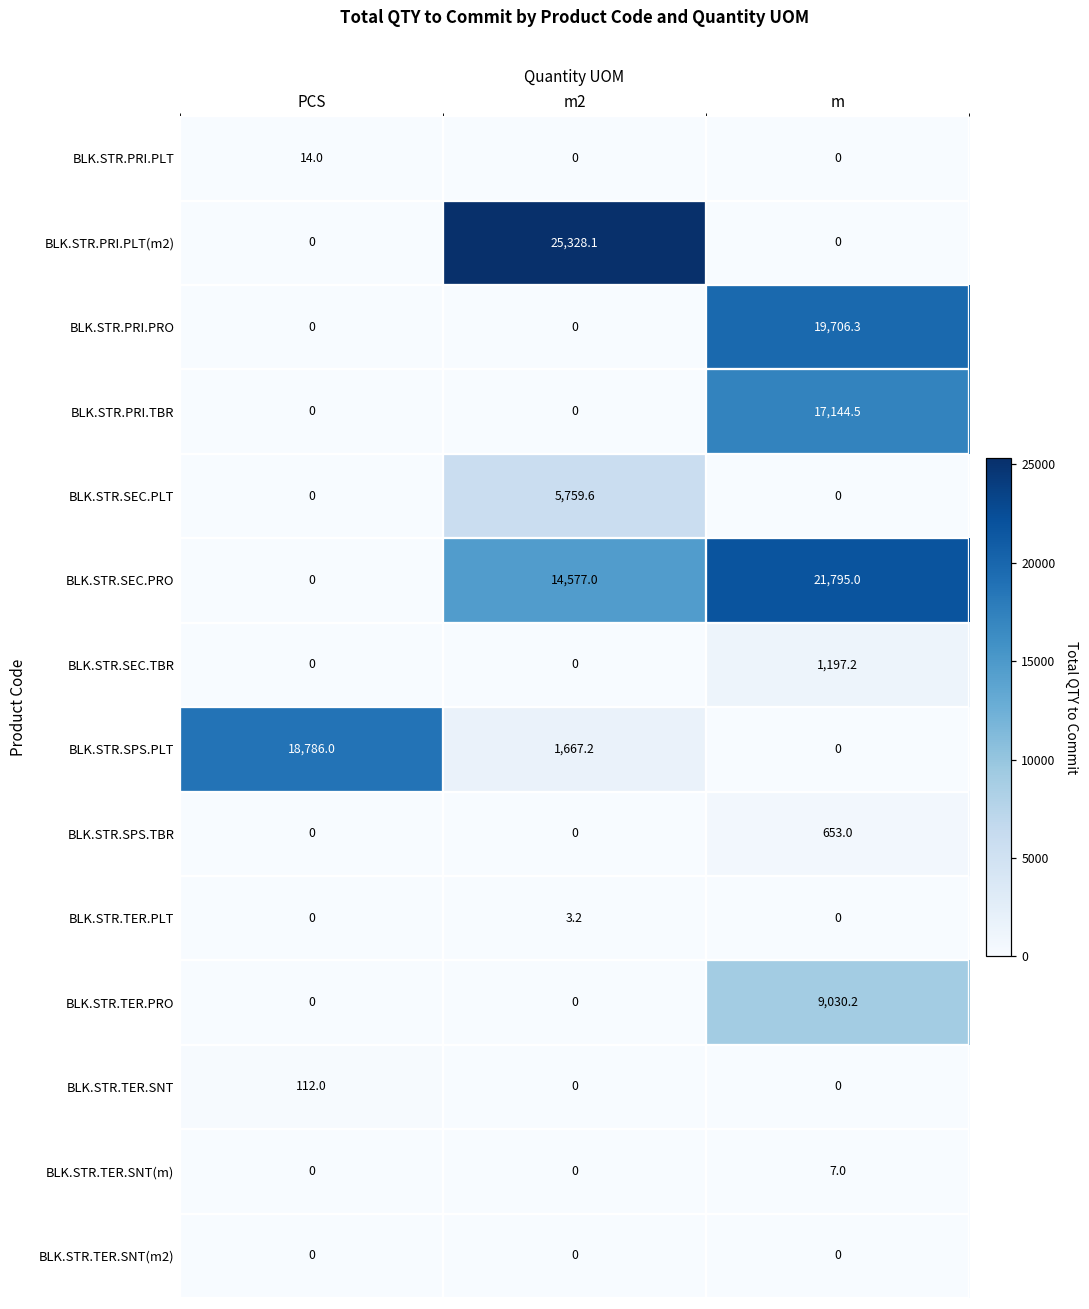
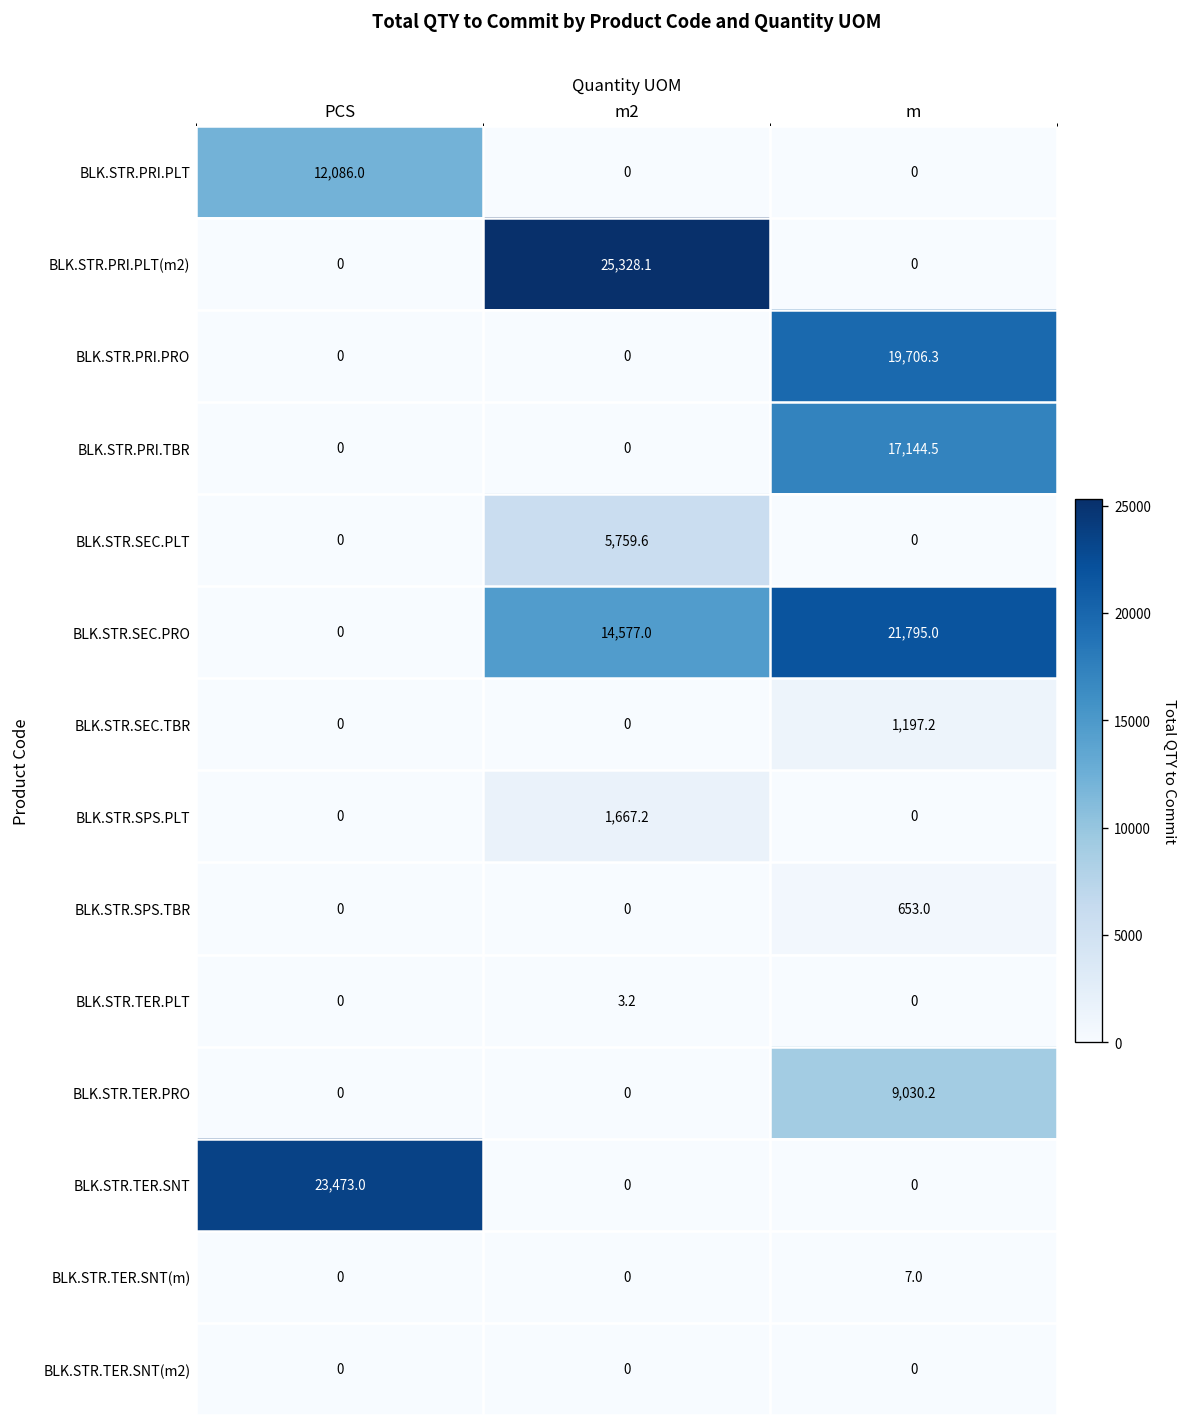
  {
    "BLK.STR.PRI.PLT": {
-     "PCS": "14.0",
+     "PCS": "12,086.0",
      "m2": "0",
      "m": "0"
    },
    "BLK.STR.PRI.PLT(m2)": {
      "PCS": "0",
      "m2": "25,328.1",
      "m": "0"
    },
    "BLK.STR.PRI.PRO": {
      "PCS": "0",
      "m2": "0",
      "m": "19,706.3"
    },
    "BLK.STR.PRI.TBR": {
      "PCS": "0",
      "m2": "0",
      "m": "17,144.5"
    },
    "BLK.STR.SEC.PLT": {
      "PCS": "0",
      "m2": "5,759.6",
      "m": "0"
    },
    "BLK.STR.SEC.PRO": {
      "PCS": "0",
      "m2": "14,577.0",
      "m": "21,795.0"
    },
    "BLK.STR.SEC.TBR": {
      "PCS": "0",
      "m2": "0",
      "m": "1,197.2"
    },
    "BLK.STR.SPS.PLT": {
-     "PCS": "18,786.0",
+     "PCS": "0",
      "m2": "1,667.2",
      "m": "0"
    },
    "BLK.STR.SPS.TBR": {
      "PCS": "0",
      "m2": "0",
      "m": "653.0"
    },
    "BLK.STR.TER.PLT": {
      "PCS": "0",
      "m2": "3.2",
      "m": "0"
    },
    "BLK.STR.TER.PRO": {
      "PCS": "0",
      "m2": "0",
      "m": "9,030.2"
    },
    "BLK.STR.TER.SNT": {
-     "PCS": "112.0",
+     "PCS": "23,473.0",
      "m2": "0",
      "m": "0"
    },
    "BLK.STR.TER.SNT(m)": {
      "PCS": "0",
      "m2": "0",
      "m": "7.0"
    },
    "BLK.STR.TER.SNT(m2)": {
      "PCS": "0",
      "m2": "0",
      "m": "0"
    }
  }
